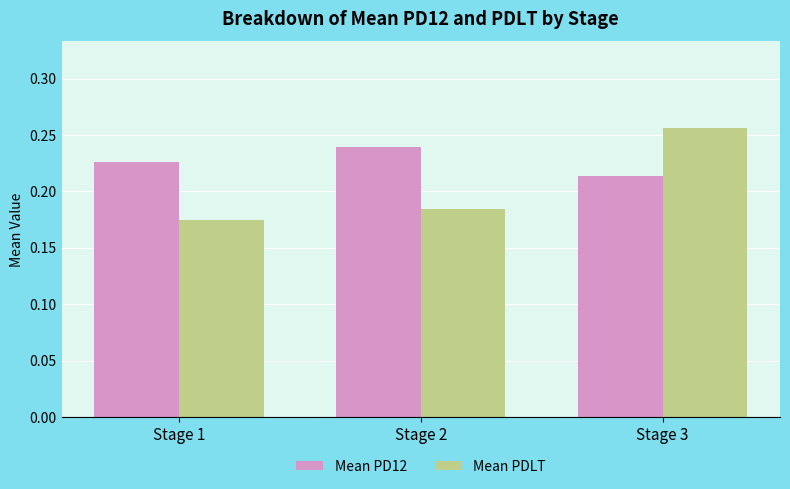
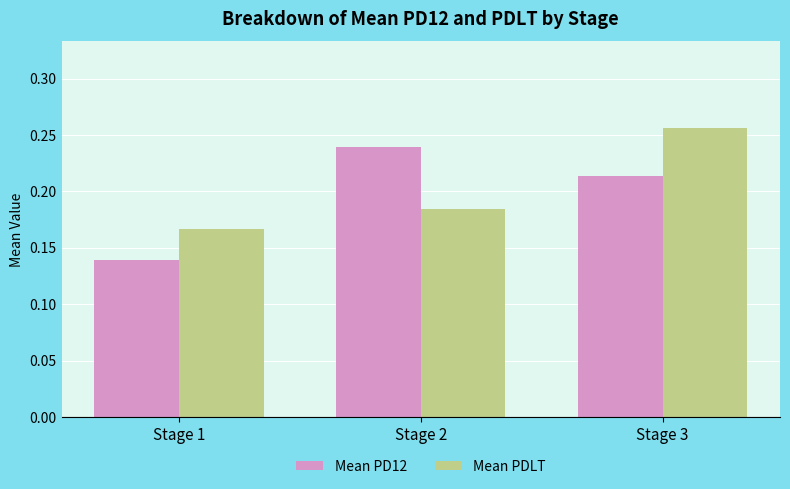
  {
    "Mean PD12": {
-     "Stage 1": 0.226,
+     "Stage 1": 0.139,
      "Stage 2": 0.239,
      "Stage 3": 0.213
    },
    "Mean PDLT": {
-     "Stage 1": 0.175,
+     "Stage 1": 0.166,
      "Stage 2": 0.184,
      "Stage 3": 0.256
    }
  }
